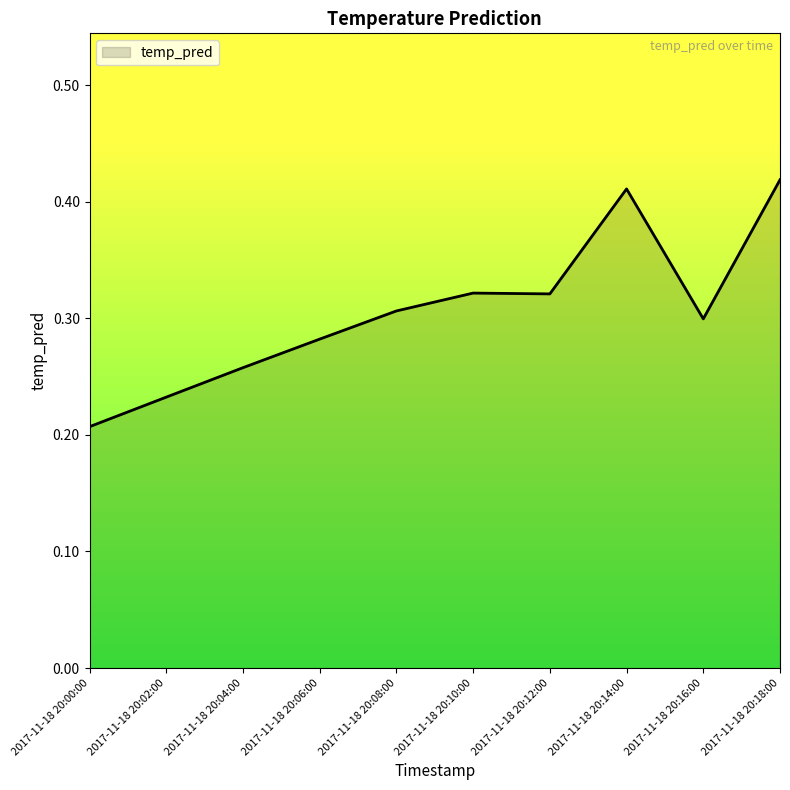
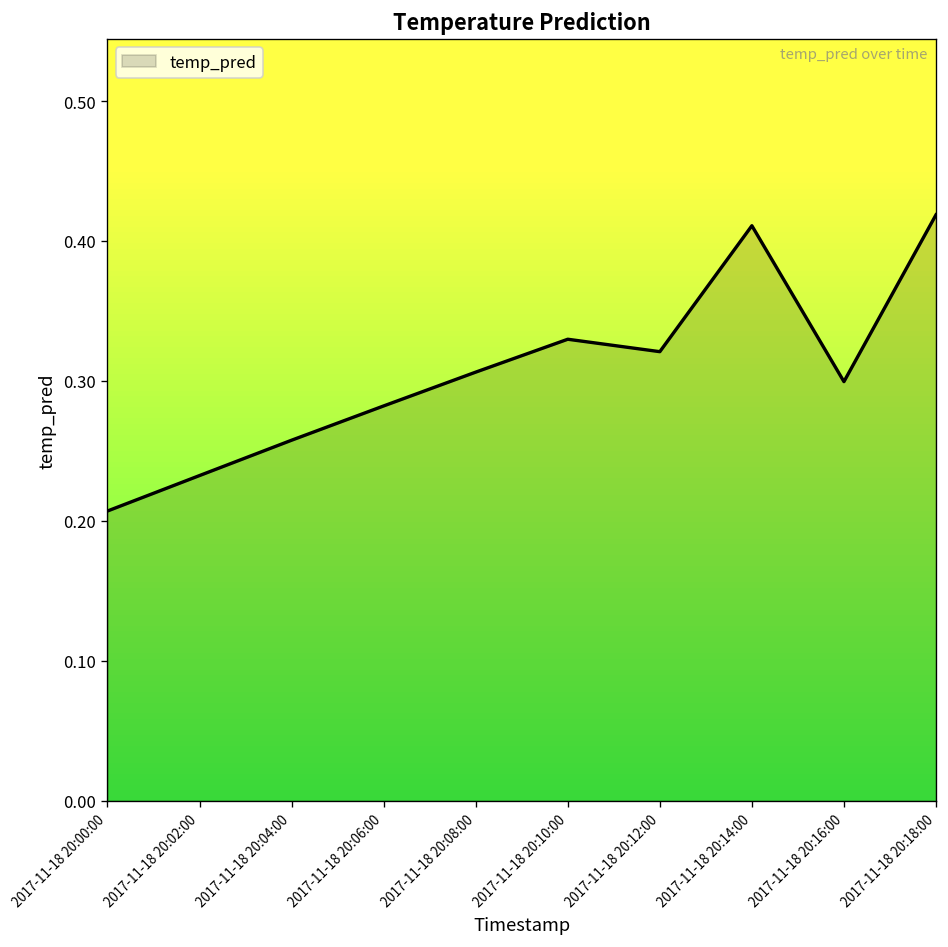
  {
    "2017-11-18 20:00:00": 0.207,
    "2017-11-18 20:02:00": 0.232,
    "2017-11-18 20:04:00": 0.258,
    "2017-11-18 20:06:00": 0.282,
    "2017-11-18 20:08:00": 0.306,
-   "2017-11-18 20:10:00": 0.322,
+   "2017-11-18 20:10:00": 0.330,
    "2017-11-18 20:12:00": 0.321,
    "2017-11-18 20:14:00": 0.411,
    "2017-11-18 20:16:00": 0.299,
    "2017-11-18 20:18:00": 0.419
  }
